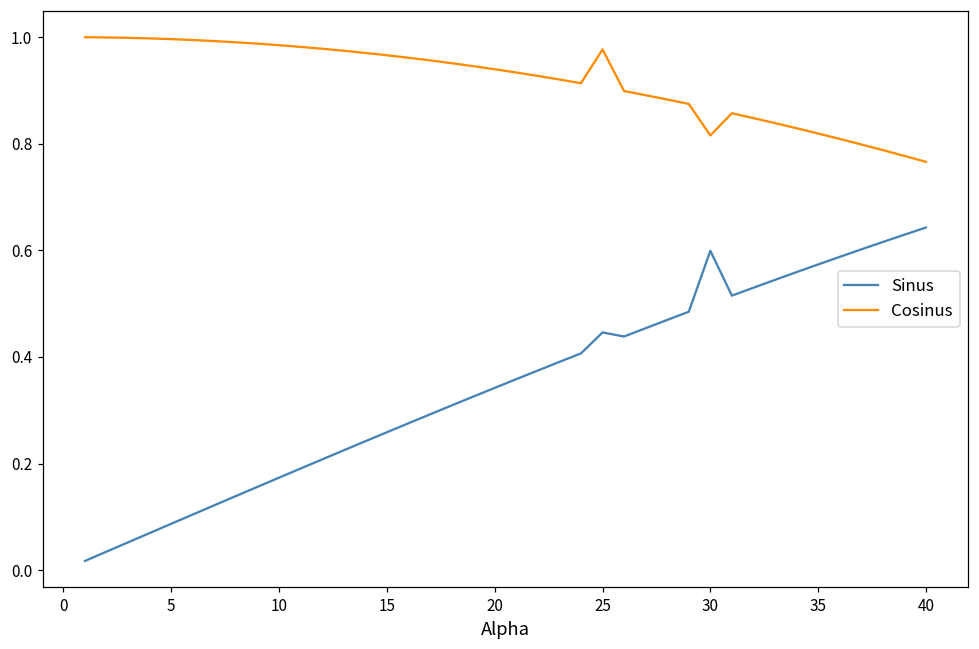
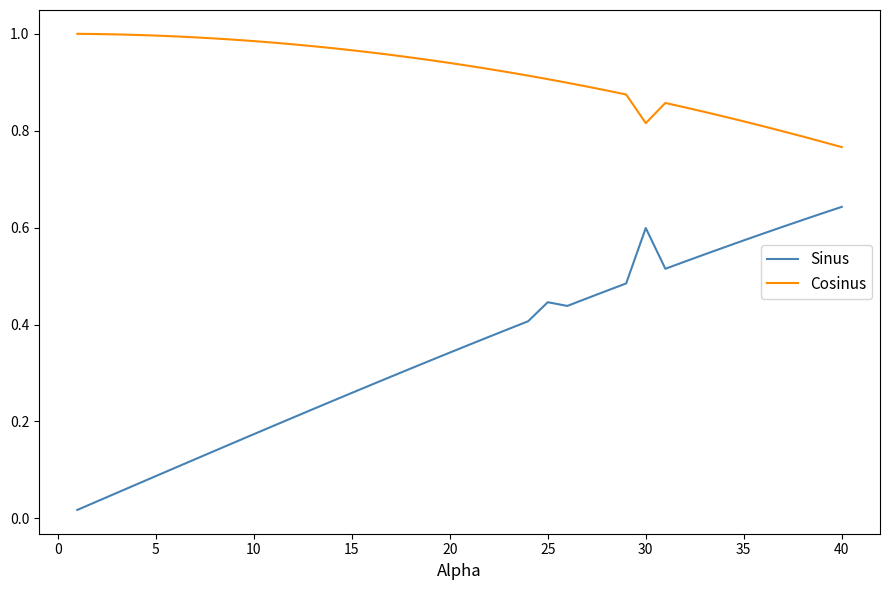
  {
    "Sinus": {
      "5": 0.09,
      "10": 0.17,
      "15": 0.26,
      "20": 0.34,
      "25": 0.45,
      "30": 0.60,
      "35": 0.57,
      "40": 0.64
    },
    "Cosinus": {
      "5": 1.00,
      "10": 0.98,
      "15": 0.97,
      "20": 0.94,
-     "25": 0.98,
+     "25": 0.91,
      "30": 0.82,
      "35": 0.82,
      "40": 0.77
    }
  }
